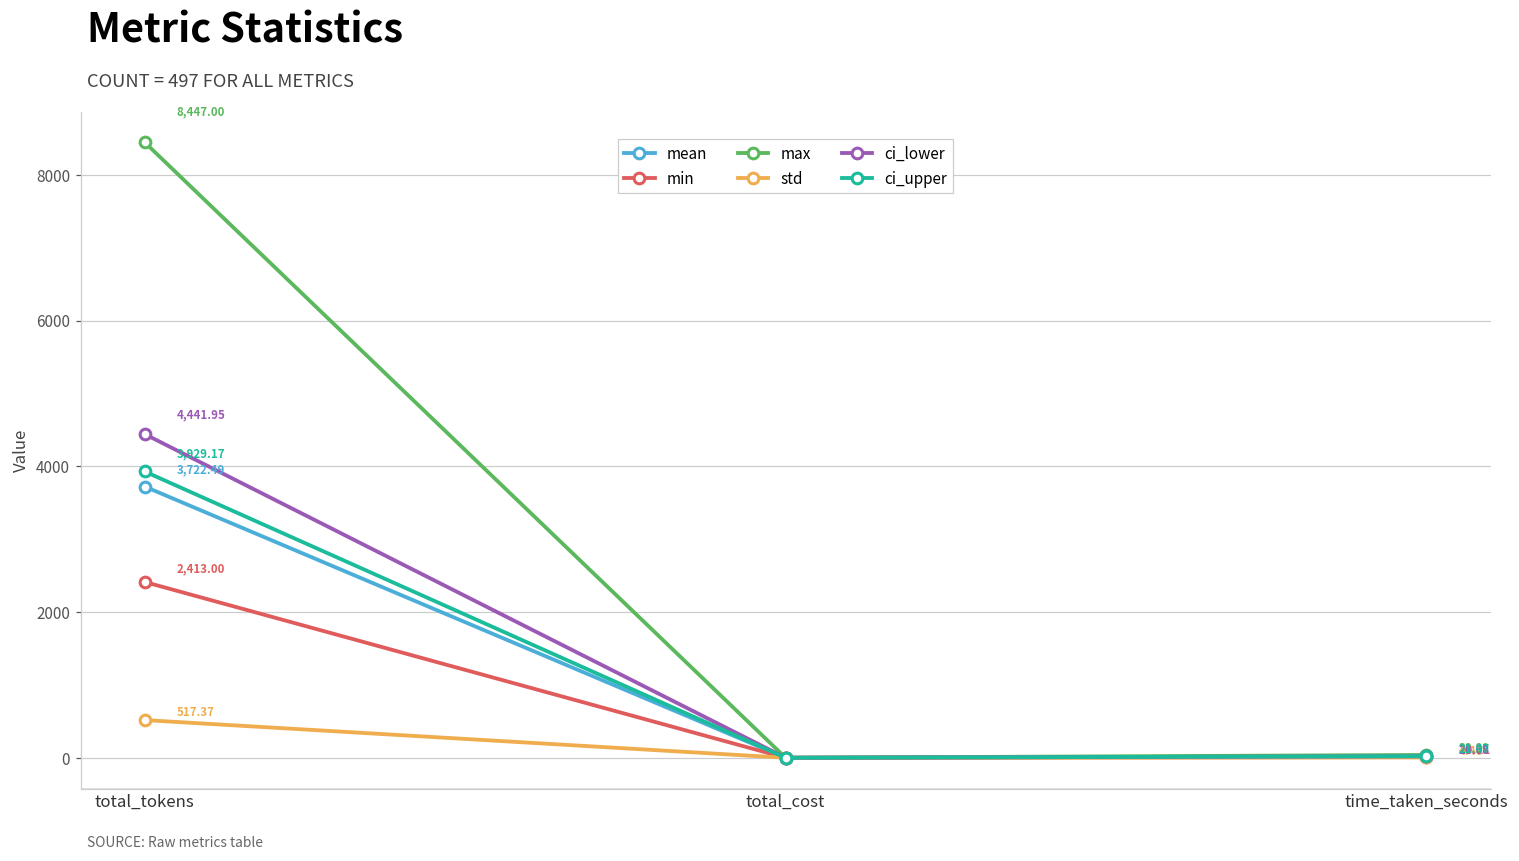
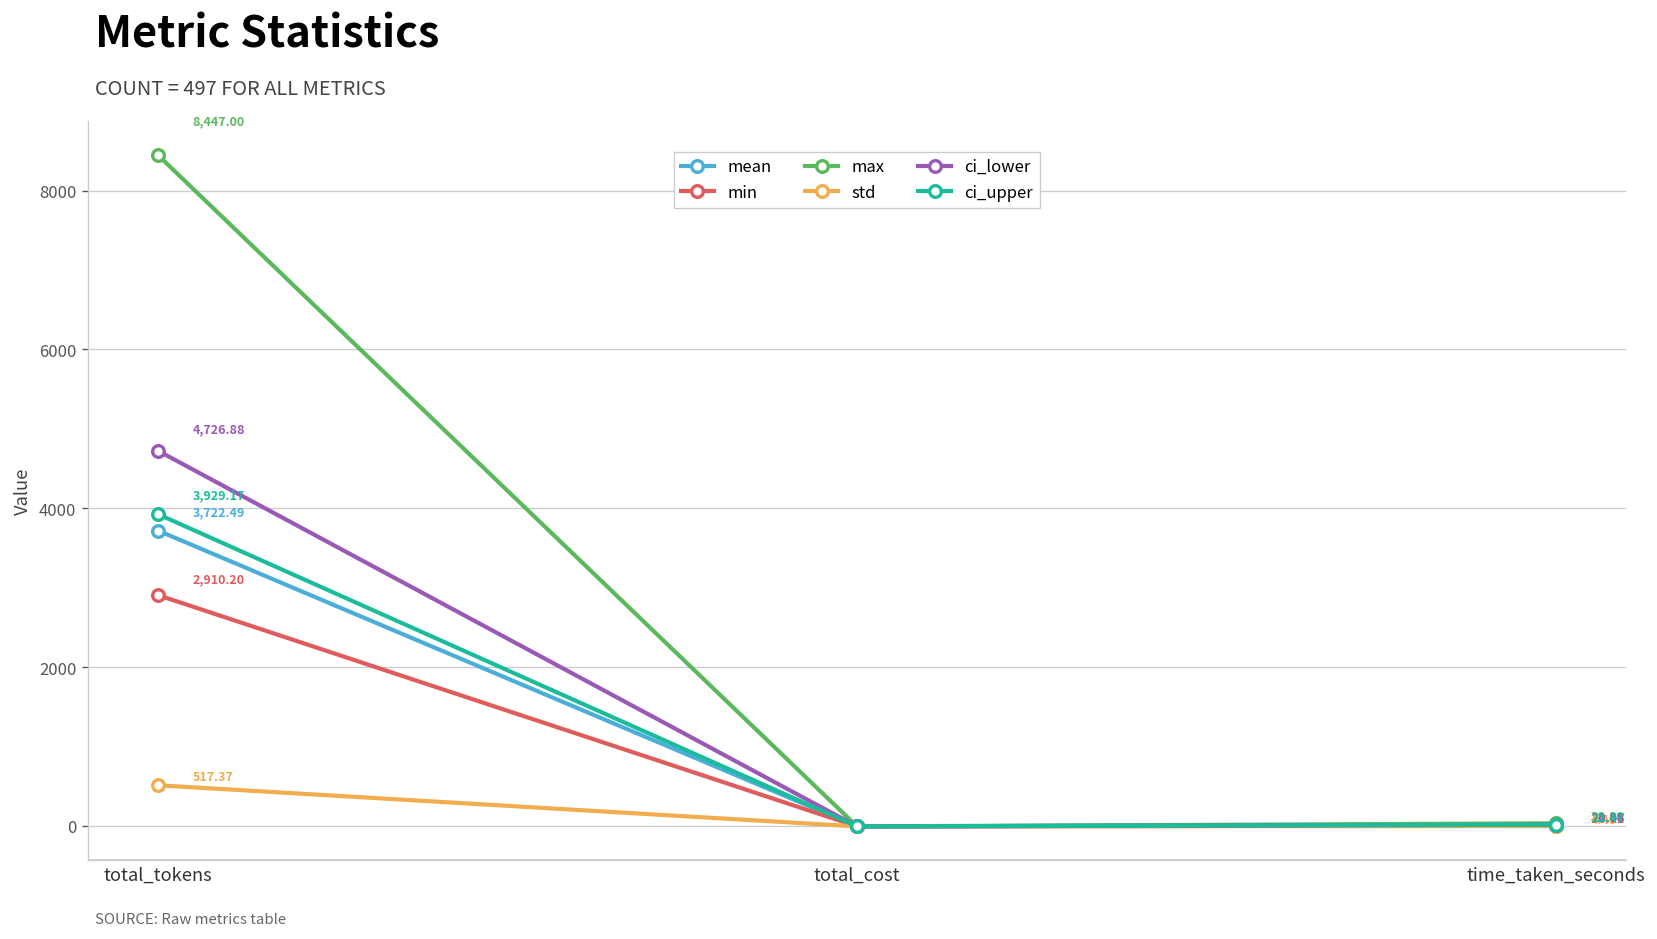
  {
    "mean": {
      "total_tokens": "3700"
    },
    "min": {
-     "total_tokens": "2,413.00"
+     "total_tokens": "2,910.20"
    },
    "max": {
      "total_tokens": "8400"
    },
    "std": {
      "total_tokens": "500"
    },
    "ci_lower": {
-     "total_tokens": "4,441.95"
+     "total_tokens": "4,726.88"
    },
    "ci_upper": {
      "total_tokens": "3900"
    }
  }
